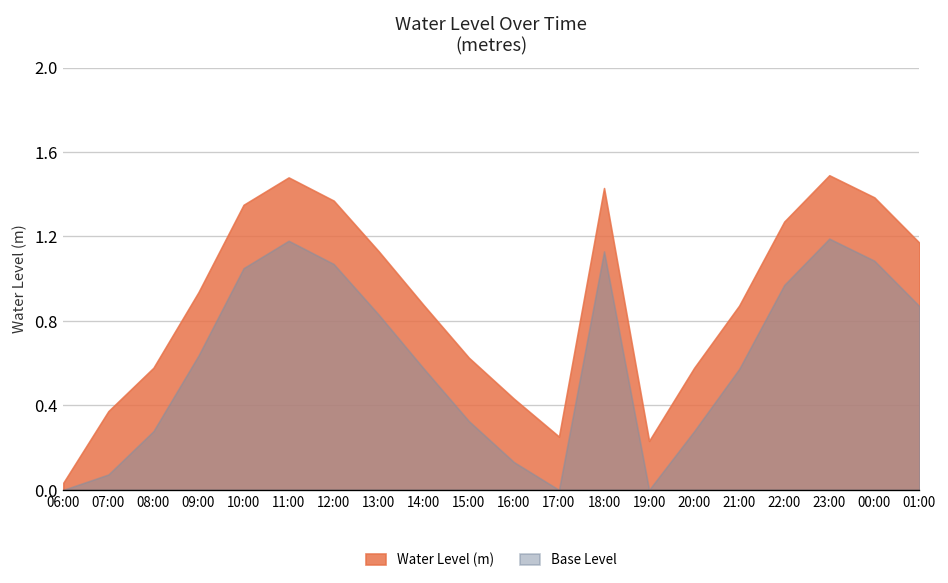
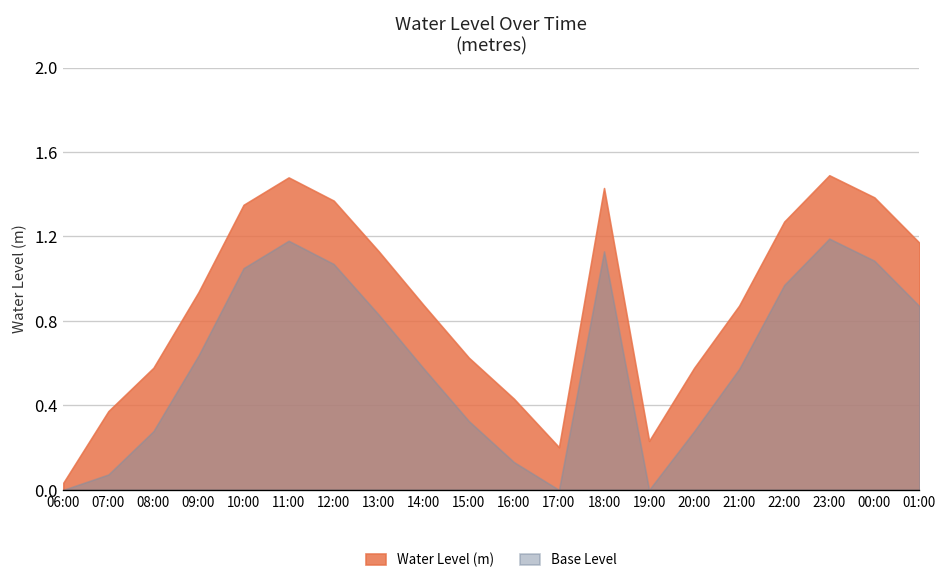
  {
    "Water Level (m)": {
      "06:00": 0.03,
      "07:00": 0.37,
      "08:00": 0.58,
      "09:00": 0.94,
      "10:00": 1.35,
      "11:00": 1.48,
      "12:00": 1.37,
      "13:00": 1.13,
      "14:00": 0.87,
      "15:00": 0.63,
      "16:00": 0.43,
-     "17:00": 0.25,
+     "17:00": 0.20,
      "18:00": 1.43,
      "19:00": 0.23,
      "20:00": 0.58,
      "21:00": 0.87,
      "22:00": 1.27,
      "23:00": 1.49,
      "00:00": 1.39,
      "01:00": 1.17
    },
    "Base Level": {
      "06:00": 0.00,
      "07:00": 0.07,
      "08:00": 0.28,
      "09:00": 0.64,
      "10:00": 1.05,
      "11:00": 1.18,
      "12:00": 1.07,
      "13:00": 0.83,
      "14:00": 0.57,
      "15:00": 0.33,
      "16:00": 0.13,
      "17:00": 0.00,
      "18:00": 1.13,
      "19:00": 0.00,
      "20:00": 0.28,
      "21:00": 0.57,
      "22:00": 0.97,
      "23:00": 1.19,
      "00:00": 1.09,
      "01:00": 0.87
    }
  }
